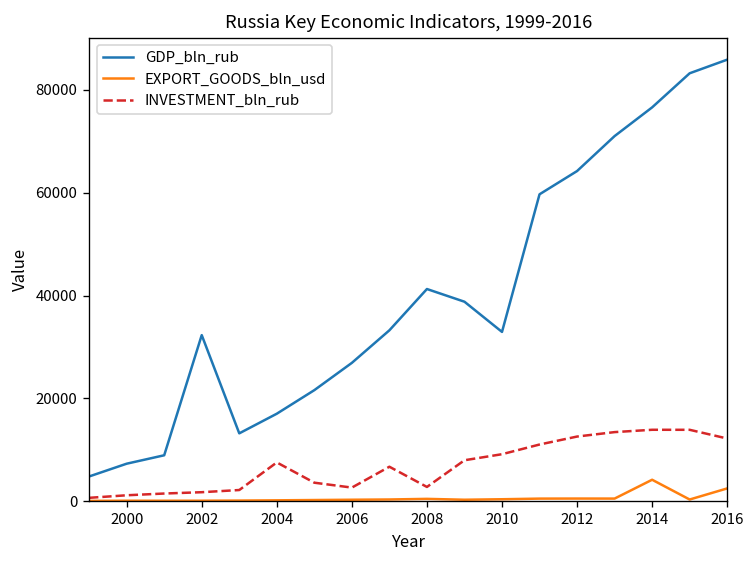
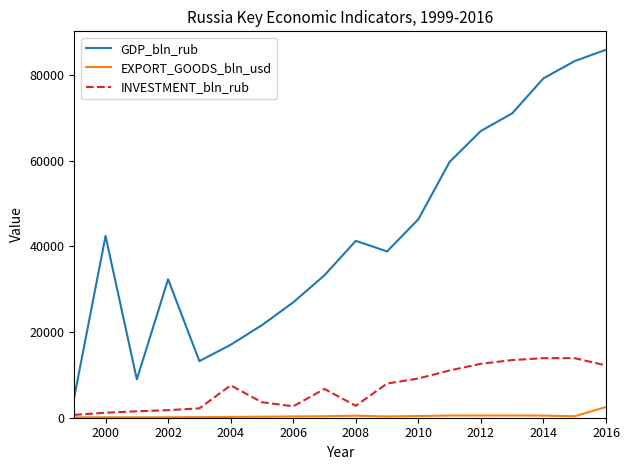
  {
    "GDP_bln_rub": {
-     "2000": 7000,
+     "2000": 42000,
      "2002": 32000,
      "2004": 17000,
      "2006": 27000,
      "2008": 41000,
-     "2010": 33000,
-     "2012": 64000,
-     "2014": 77000,
+     "2010": 46000,
+     "2012": 67000,
+     "2014": 79000,
      "2016": 86000
    },
    "EXPORT_GOODS_bln_usd": {
      "2000": 0,
      "2002": 0,
      "2004": 0,
      "2006": 0,
      "2008": 0,
      "2010": 0,
      "2012": 1000,
-     "2014": 4000,
+     "2014": 0,
      "2016": 2000
    },
    "INVESTMENT_bln_rub": {
      "2000": 1000,
      "2002": 2000,
      "2004": 8000,
      "2006": 3000,
      "2008": 3000,
      "2010": 9000,
      "2012": 13000,
      "2014": 14000,
      "2016": 12000
    }
  }
